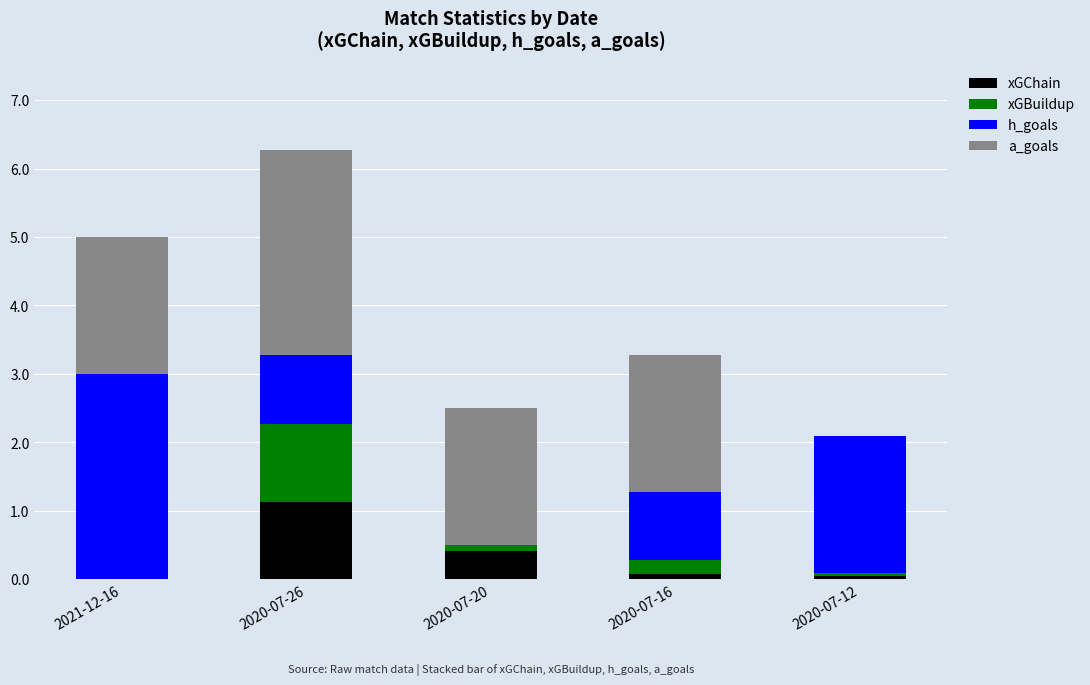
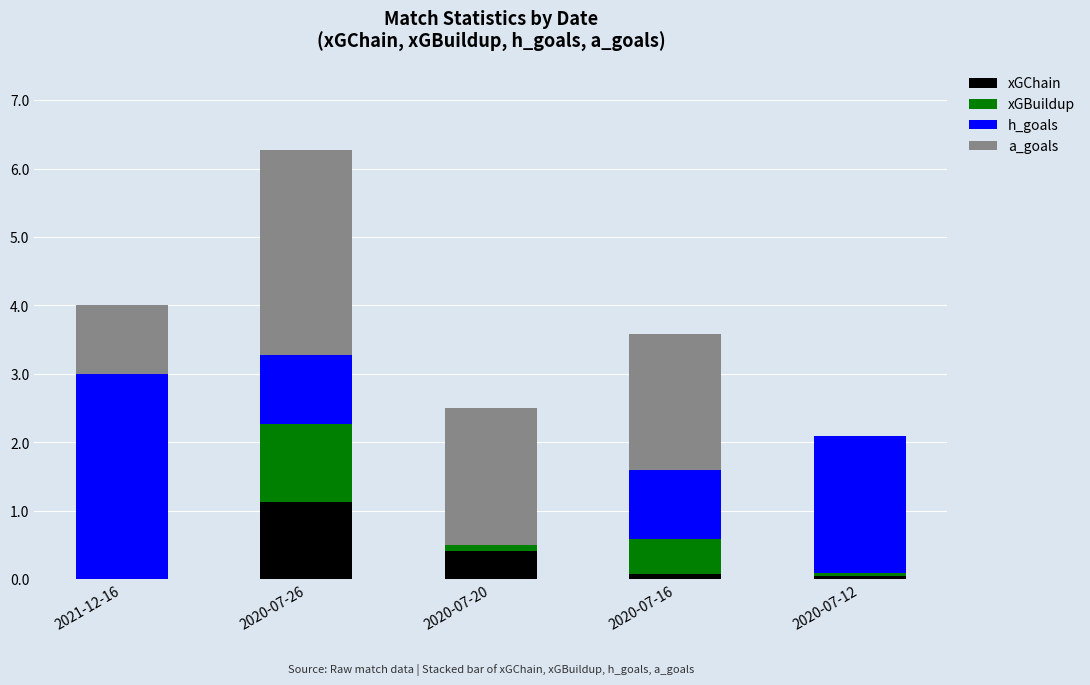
  {
    "xGChain": {
      "2021-12-16": 0.0,
      "2020-07-26": 1.1,
      "2020-07-20": 0.4,
      "2020-07-16": 0.1,
      "2020-07-12": 0.0
    },
    "xGBuildup": {
      "2021-12-16": 0.0,
      "2020-07-26": 1.1,
      "2020-07-20": 0.1,
-     "2020-07-16": 0.2,
+     "2020-07-16": 0.5,
      "2020-07-12": 0.0
    },
    "h_goals": {
      "2021-12-16": 3.0,
      "2020-07-26": 1.0,
      "2020-07-20": 0.0,
      "2020-07-16": 1.0,
      "2020-07-12": 2.0
    },
    "a_goals": {
-     "2021-12-16": 2,
+     "2021-12-16": 1,
      "2020-07-26": 3,
      "2020-07-20": 2,
      "2020-07-16": 2,
      "2020-07-12": 0
    }
  }
